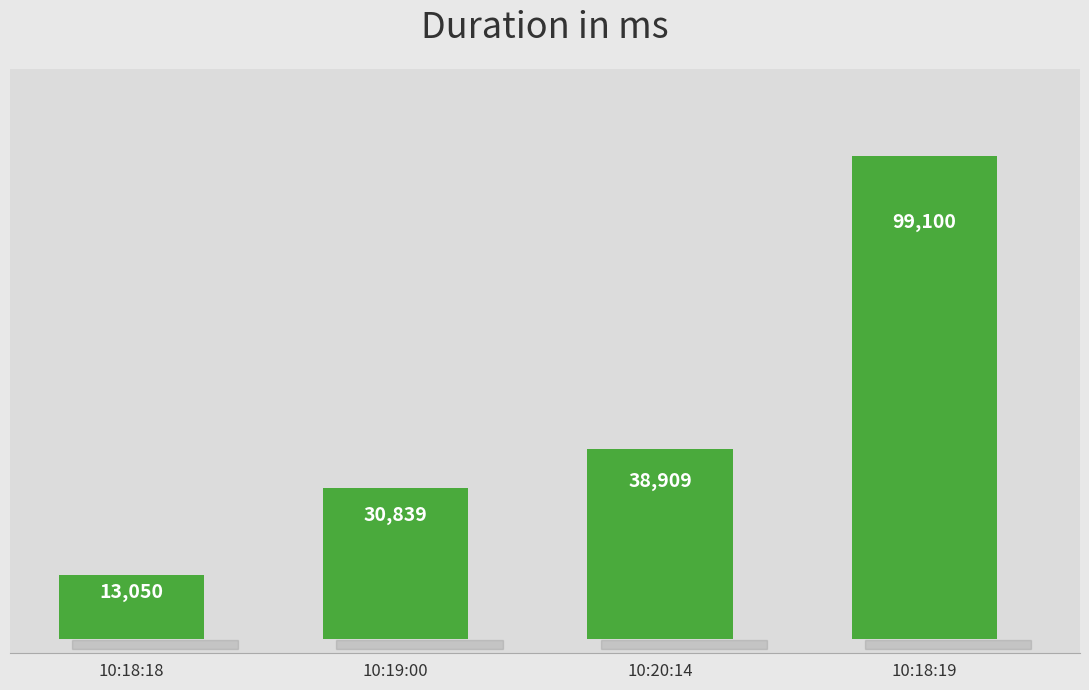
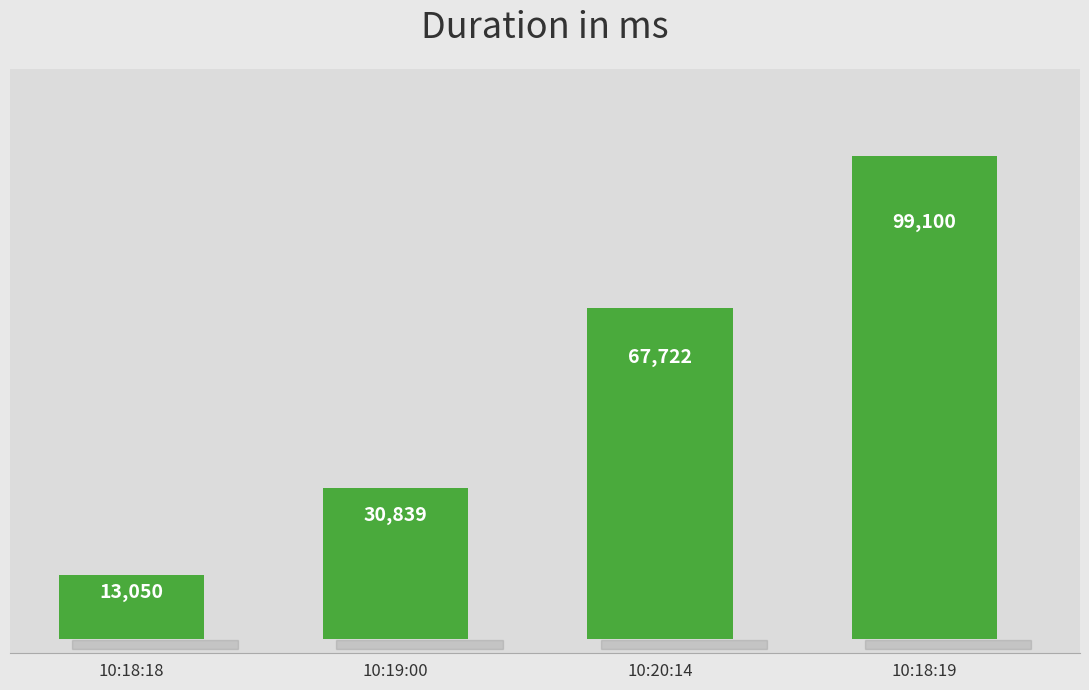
  {
    "10:18:18": "13,050",
    "10:19:00": "30,839",
-   "10:20:14": "38,909",
+   "10:20:14": "67,722",
    "10:18:19": "99,100"
  }
